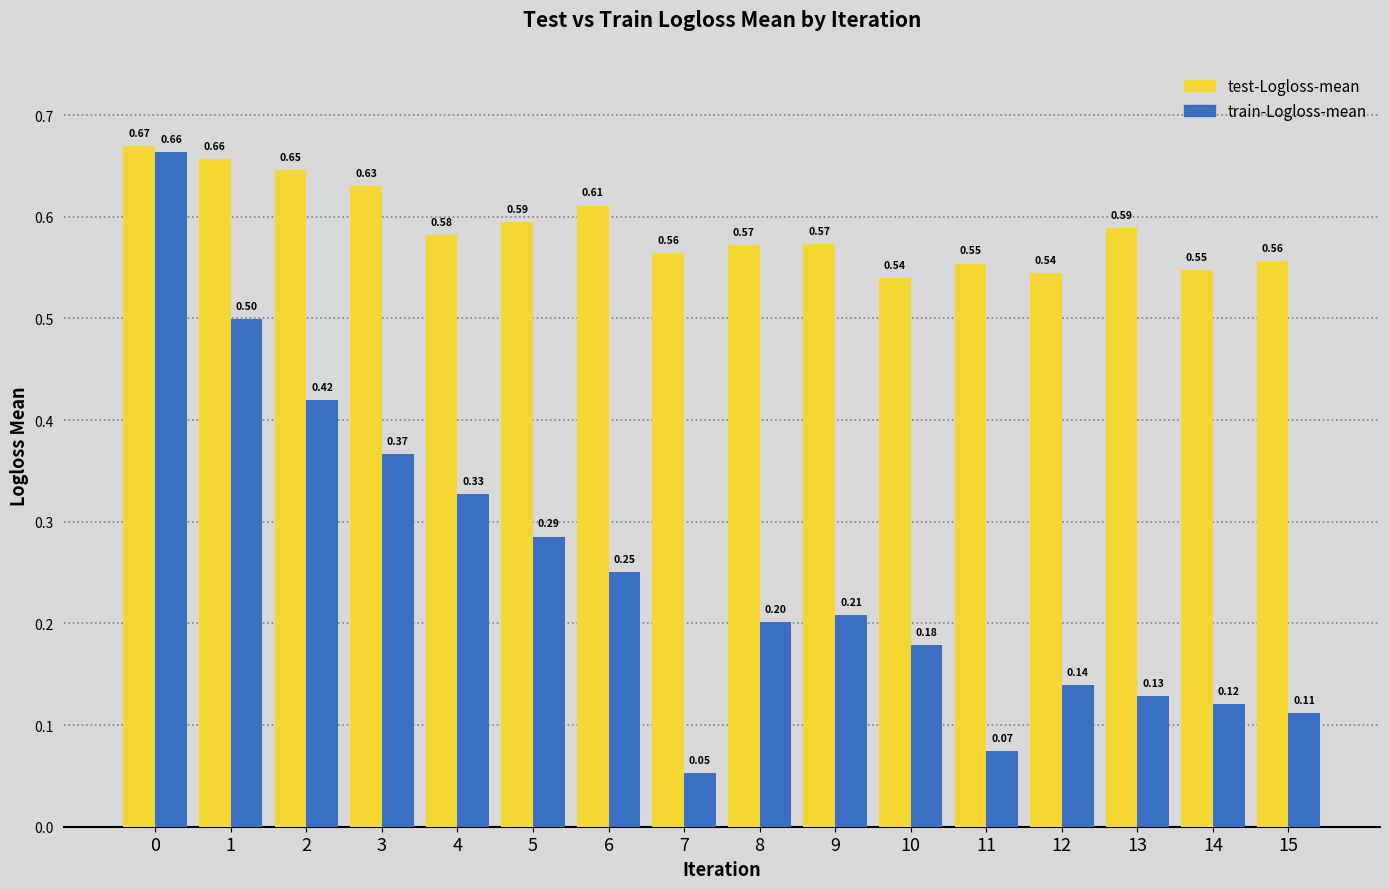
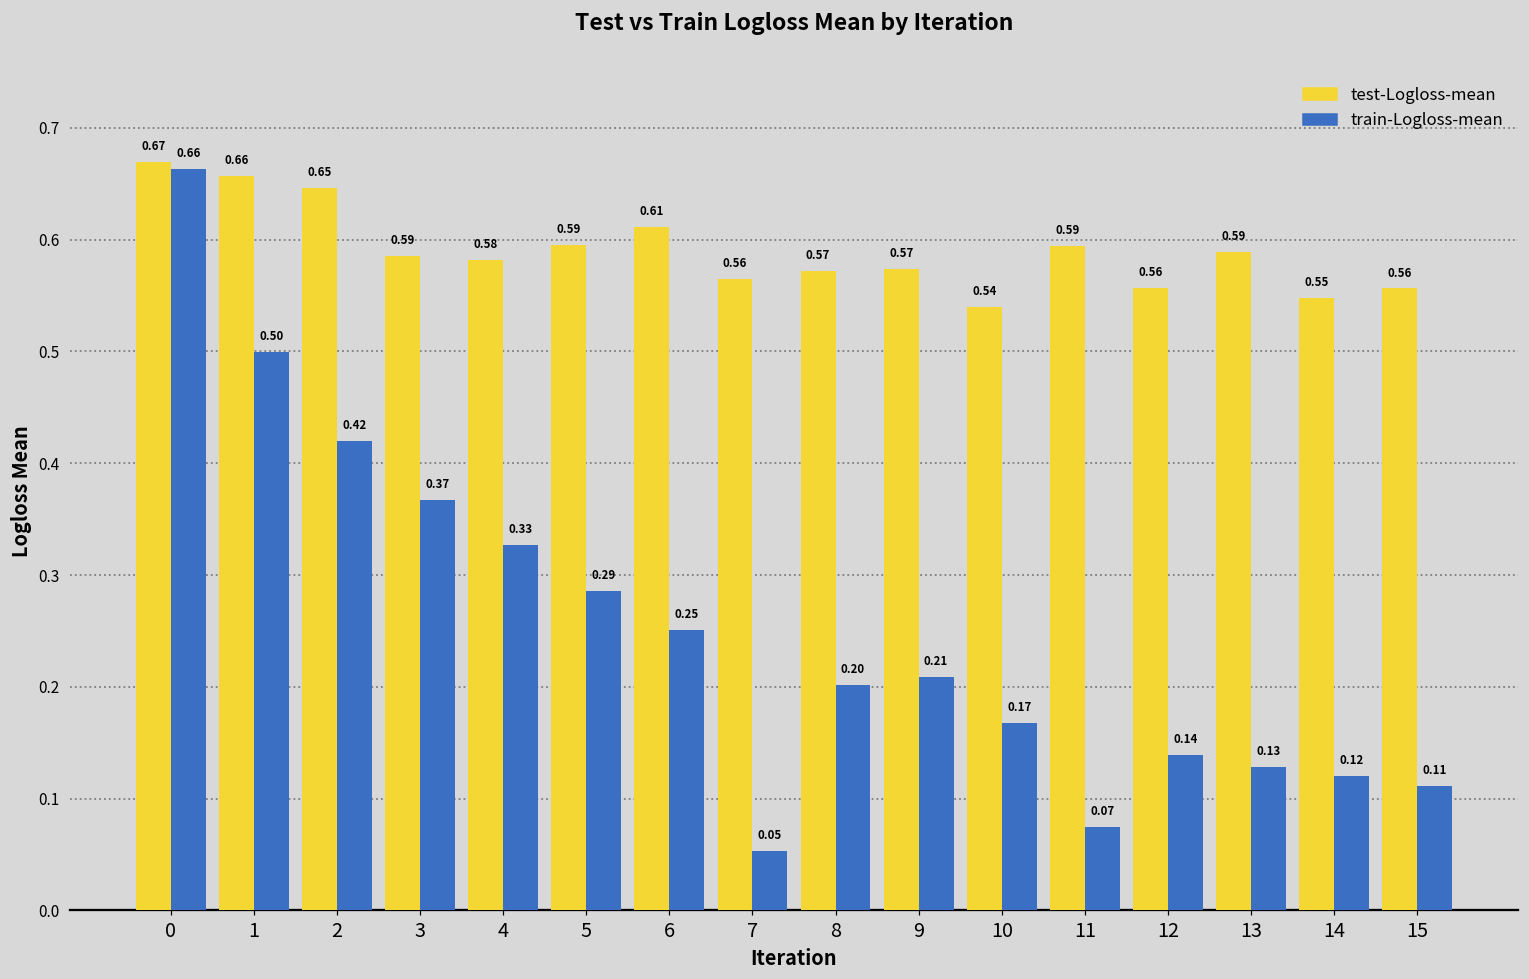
  {
    "test-Logloss-mean": {
      "0": 0.67,
      "1": 0.66,
      "2": 0.65,
-     "3": 0.63,
+     "3": 0.59,
      "4": 0.58,
      "5": 0.59,
      "6": 0.61,
      "7": 0.56,
      "8": 0.57,
      "9": 0.57,
      "10": 0.54,
-     "11": 0.55,
-     "12": 0.54,
+     "11": 0.59,
+     "12": 0.56,
      "13": 0.59,
      "14": 0.55,
      "15": 0.56
    },
    "train-Logloss-mean": {
      "0": 0.66,
      "1": 0.50,
      "2": 0.42,
      "3": 0.37,
      "4": 0.33,
      "5": 0.29,
      "6": 0.25,
      "7": 0.05,
      "8": 0.20,
      "9": 0.21,
-     "10": 0.18,
+     "10": 0.17,
      "11": 0.07,
      "12": 0.14,
      "13": 0.13,
      "14": 0.12,
      "15": 0.11
    }
  }
